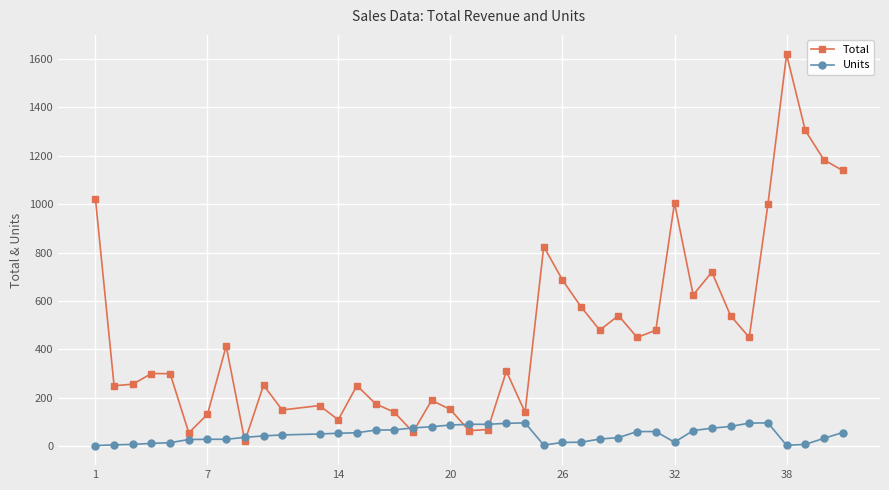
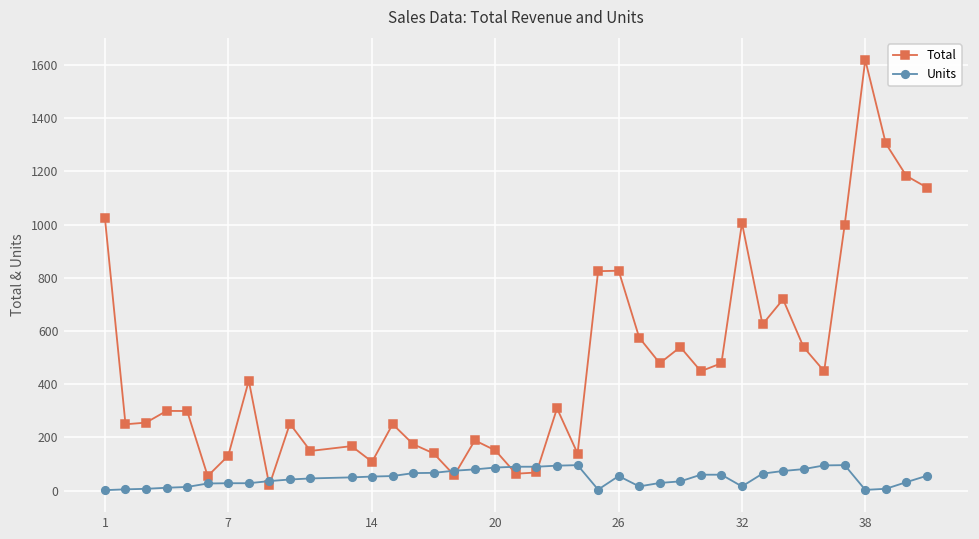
  {
    "Total": {
      "1": 1020,
      "7": 130,
      "14": 110,
      "20": 150,
-     "26": 690,
+     "26": 830,
      "32": 1010,
      "38": 1620
    },
    "Units": {
      "1": 0,
      "7": 30,
      "14": 50,
      "20": 90,
-     "26": 20,
+     "26": 60,
      "32": 20,
      "38": 0
    }
  }
